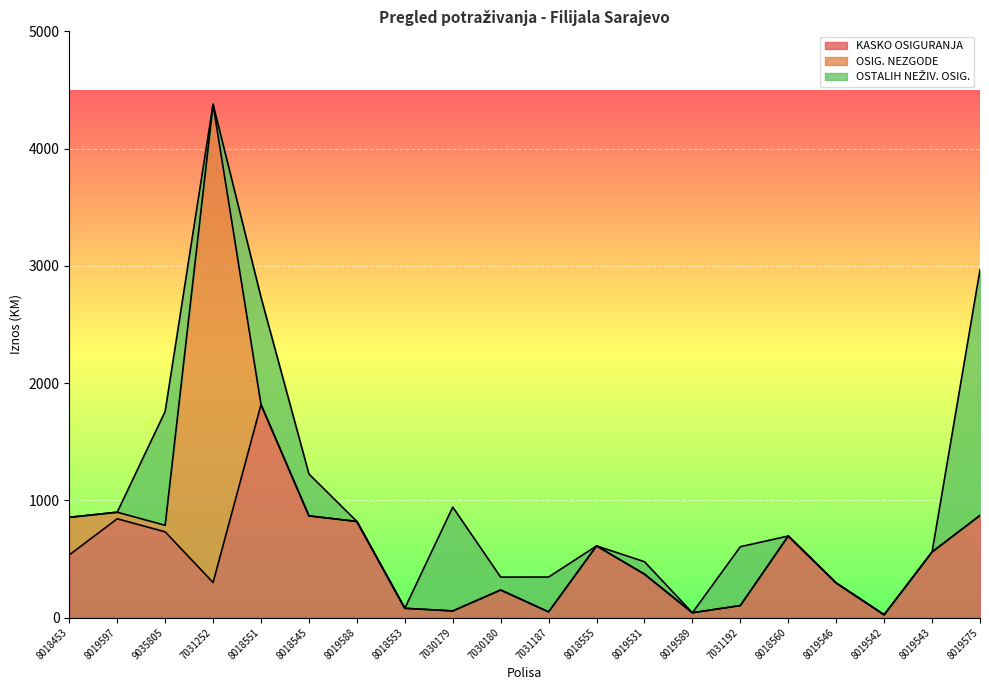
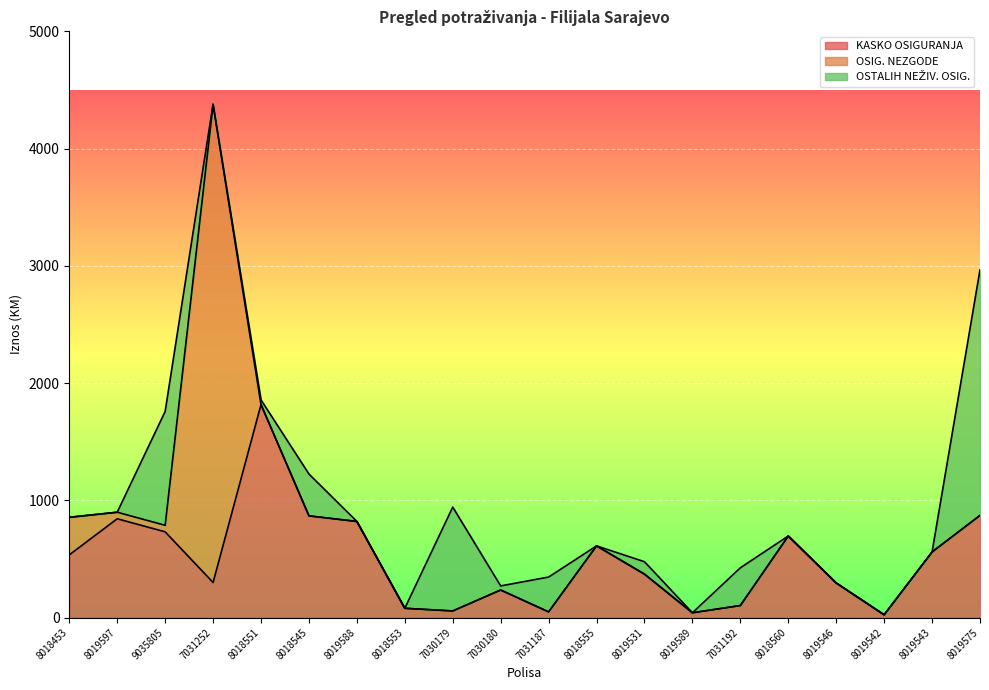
  {
    "OSTALIH NEŽIV. OSIG.": {
      "9035805": 970,
-     "8018551": 920,
+     "8018551": 40,
      "8018545": 360,
      "7030179": 890,
-     "7030180": 110,
+     "7030180": 40,
      "7031187": 300,
      "8019531": 110,
-     "7031192": 500,
+     "7031192": 320,
      "8019575": 2100
    }
  }
